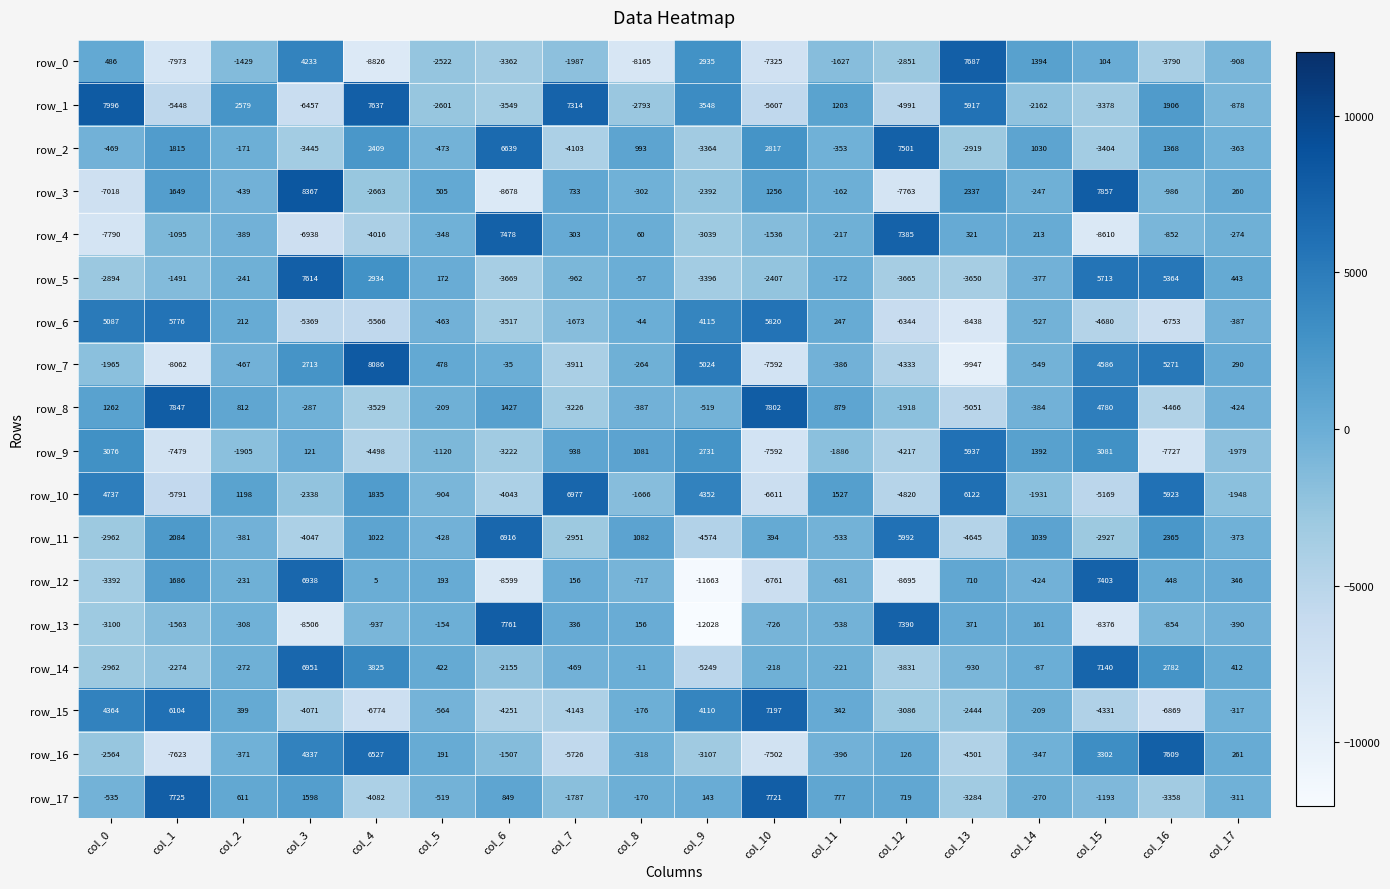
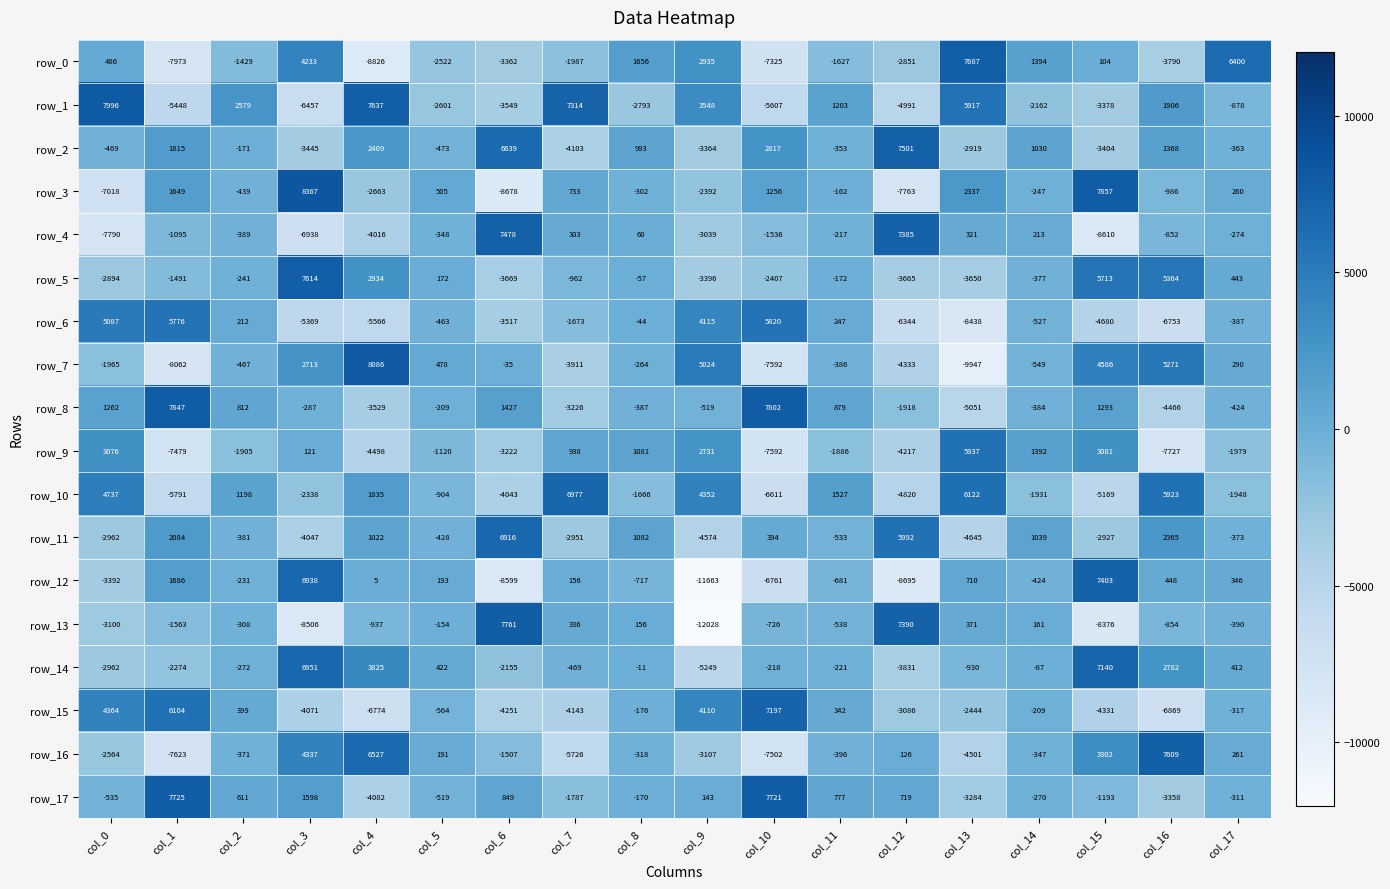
  {
    "row_0": {
      "col_0": 486,
      "col_1": -7973,
      "col_2": -1429,
      "col_3": 4233,
      "col_4": -8826,
      "col_5": -2522,
      "col_6": -3362,
      "col_7": -1987,
-     "col_8": -8165,
+     "col_8": 1656,
      "col_9": 2935,
      "col_10": -7325,
      "col_11": -1627,
      "col_12": -2851,
      "col_13": 7687,
      "col_14": 1394,
      "col_15": 104,
      "col_16": -3790,
-     "col_17": -908
+     "col_17": 6400
    },
    "row_8": {
      "col_0": 1262,
      "col_1": 7847,
      "col_2": 812,
      "col_3": -287,
      "col_4": -3529,
      "col_5": -209,
      "col_6": 1427,
      "col_7": -3226,
      "col_8": -387,
      "col_9": -519,
      "col_10": 7802,
      "col_11": 879,
      "col_12": -1918,
      "col_13": -5051,
      "col_14": -384,
-     "col_15": 4780,
+     "col_15": 1293,
      "col_16": -4466,
      "col_17": -424
    }
  }
